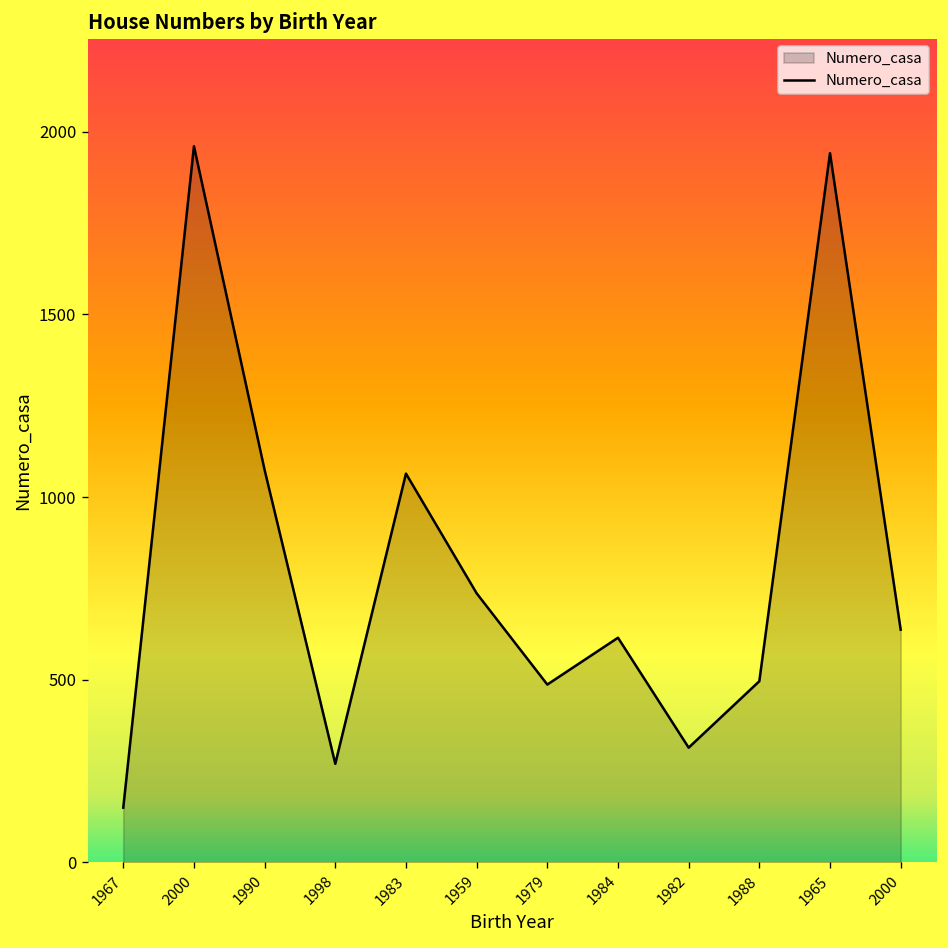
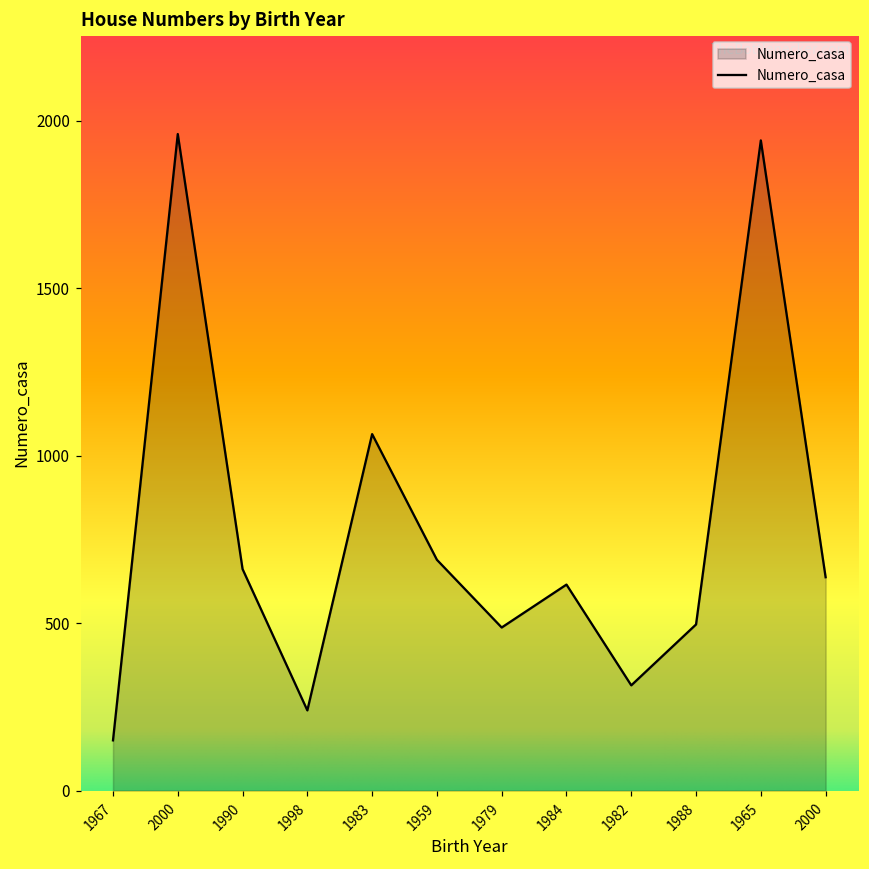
  {
    "1967": 150,
-   "1990": 1070,
-   "1998": 270,
+   "1990": 660,
+   "1998": 240,
    "1983": 1060,
-   "1959": 740,
+   "1959": 690,
    "1979": 490,
    "1984": 620,
    "1982": 310,
    "1988": 500,
    "1965": 1940
  }
